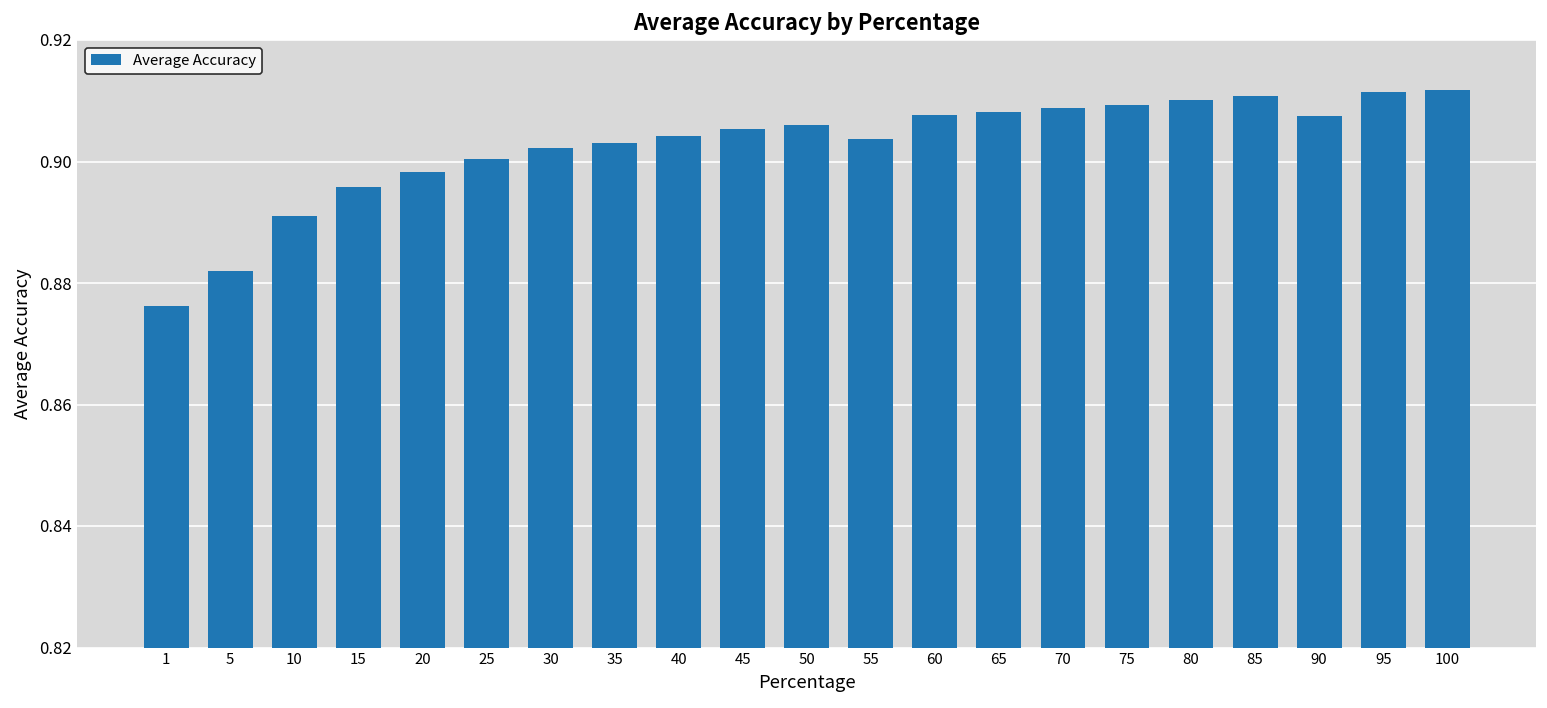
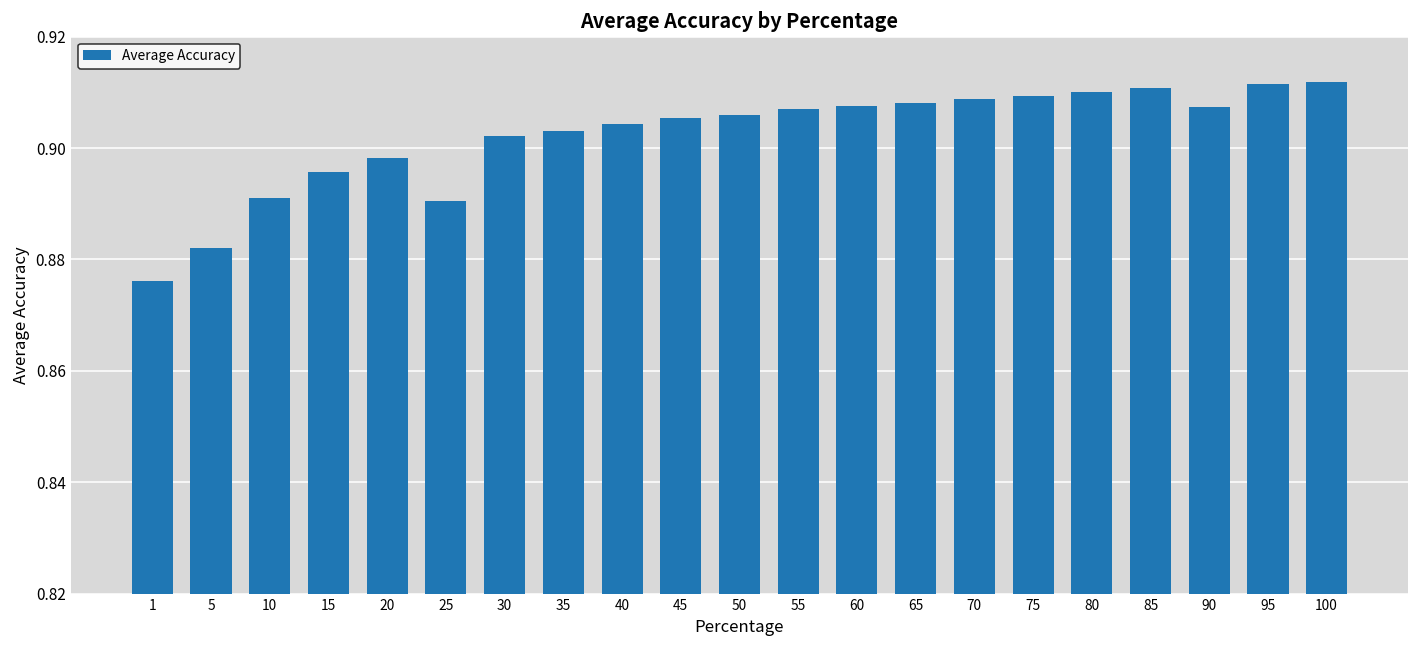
  {
    "1": 0.876,
    "5": 0.882,
    "10": 0.891,
    "15": 0.896,
    "20": 0.898,
-   "25": 0.900,
+   "25": 0.890,
    "30": 0.902,
    "35": 0.903,
    "40": 0.904,
    "45": 0.905,
    "50": 0.906,
-   "55": 0.904,
+   "55": 0.907,
    "60": 0.908,
    "65": 0.908,
    "70": 0.909,
    "75": 0.909,
    "80": 0.910,
    "85": 0.911,
    "90": 0.907,
    "95": 0.911,
    "100": 0.912
  }
